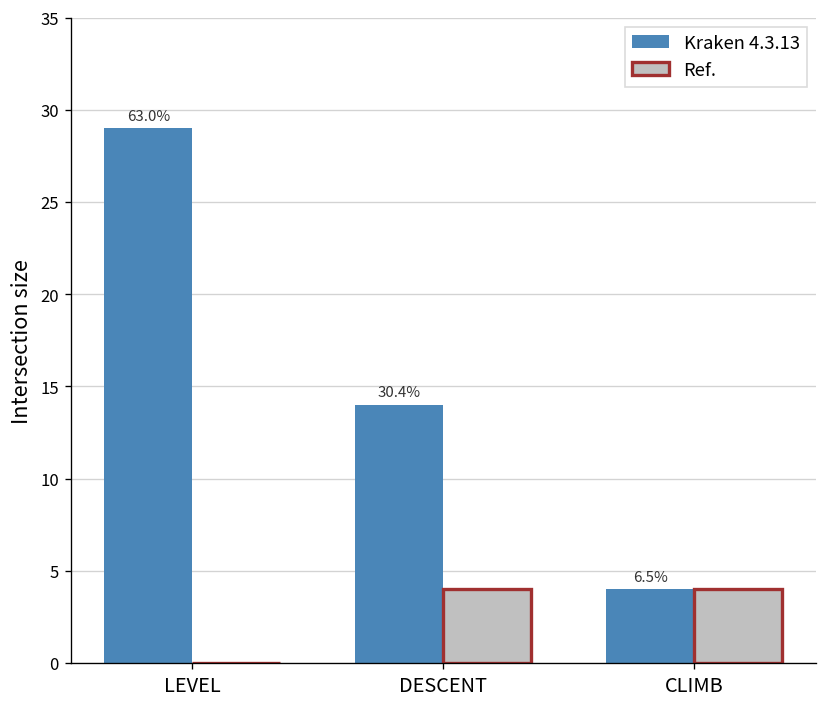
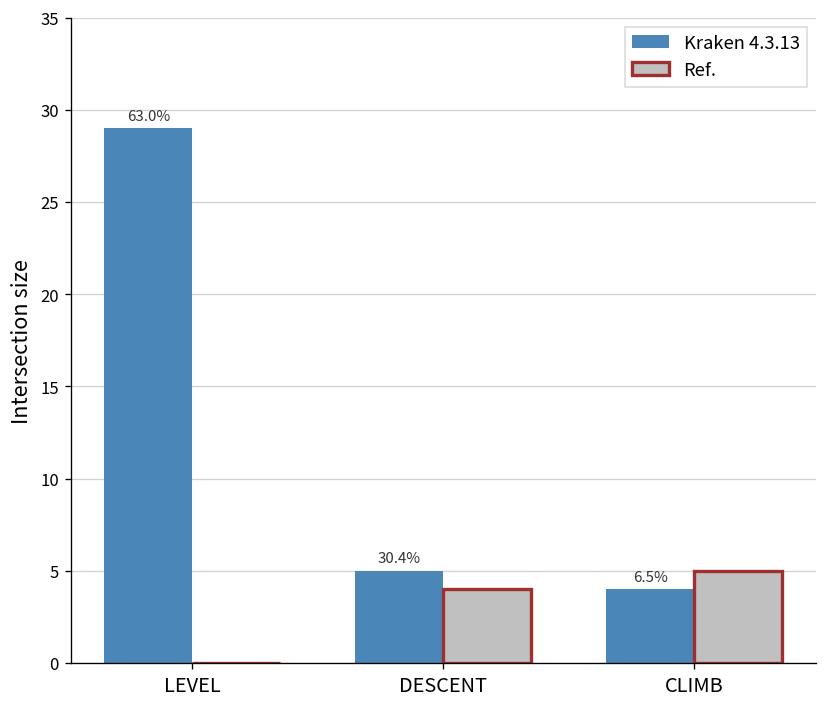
  {
    "Kraken 4.3.13": {
-     "DESCENT": 14
+     "DESCENT": 5
    },
    "Ref.": {
      "LEVEL": 0,
      "DESCENT": 4,
-     "CLIMB": 4
+     "CLIMB": 5
    }
  }
